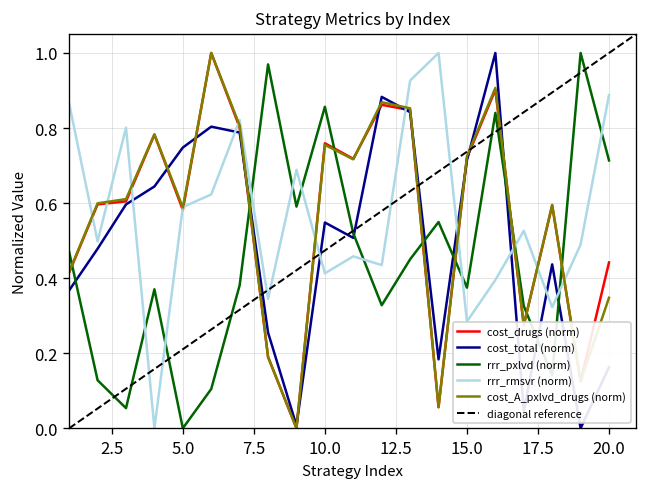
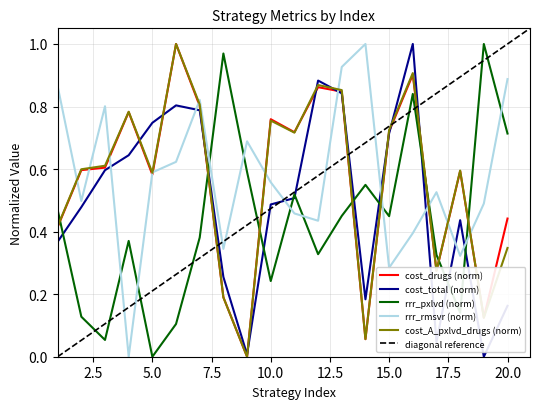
  {
    "cost_drugs (norm)": {
      "20.0": 0.44
    },
    "cost_total (norm)": {
      "5.0": 0.75,
-     "10.0": 0.55
+     "10.0": 0.49
    },
    "rrr_pxlvd (norm)": {
      "5.0": 0.00,
-     "10.0": 0.86,
-     "15.0": 0.37,
+     "10.0": 0.24,
+     "15.0": 0.45,
      "20.0": 0.71
    },
    "rrr_rmsvr (norm)": {
-     "10.0": 0.41,
+     "10.0": 0.56,
      "20.0": 0.89
    },
    "cost_A_pxlvd_drugs (norm)": {
      "20.0": 0.35
    }
  }
